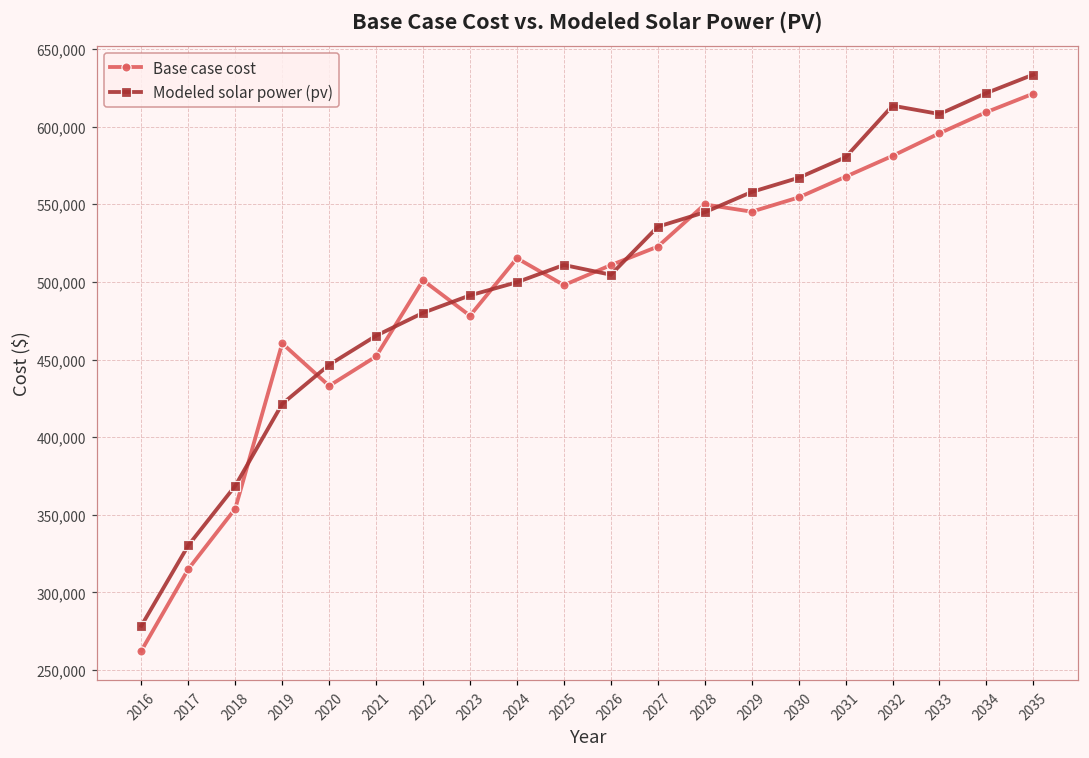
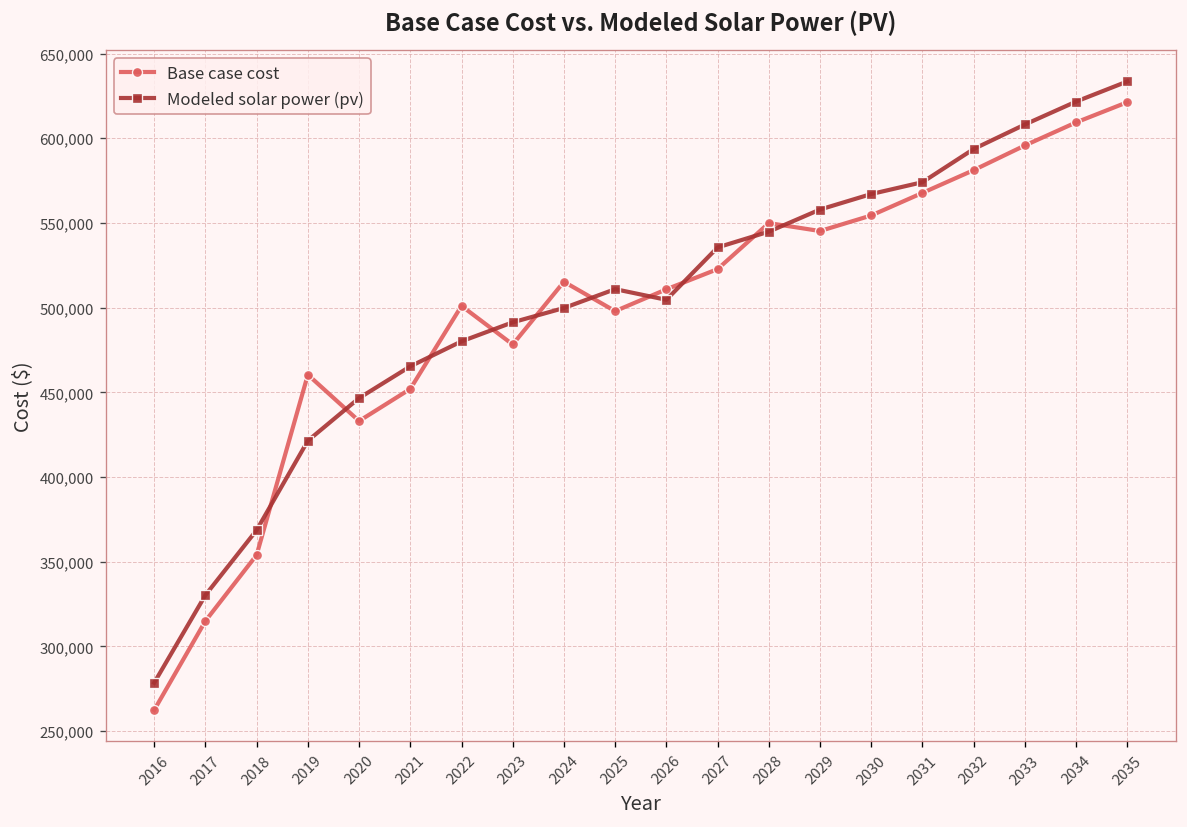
  {
    "Base case cost": {
      "2016": "262,000",
      "2017": "315,000",
      "2018": "354,000",
      "2019": "460,000",
      "2020": "433,000",
      "2021": "452,000",
      "2022": "501,000",
      "2023": "478,000",
      "2024": "515,000",
      "2025": "498,000",
      "2026": "511,000",
      "2027": "523,000",
      "2028": "550,000",
      "2029": "545,000",
      "2030": "554,000",
      "2031": "568,000",
      "2032": "581,000",
      "2033": "596,000",
      "2034": "609,000",
      "2035": "621,000"
    },
    "Modeled solar power (pv)": {
      "2016": "279,000",
      "2017": "330,000",
      "2018": "369,000",
      "2019": "421,000",
      "2020": "447,000",
      "2021": "465,000",
      "2022": "480,000",
      "2023": "491,000",
      "2024": "500,000",
      "2025": "511,000",
      "2026": "505,000",
      "2027": "536,000",
      "2028": "545,000",
      "2029": "558,000",
      "2030": "567,000",
-     "2031": "580,000",
-     "2032": "614,000",
+     "2031": "574,000",
+     "2032": "594,000",
      "2033": "608,000",
      "2034": "622,000",
      "2035": "634,000"
    }
  }
